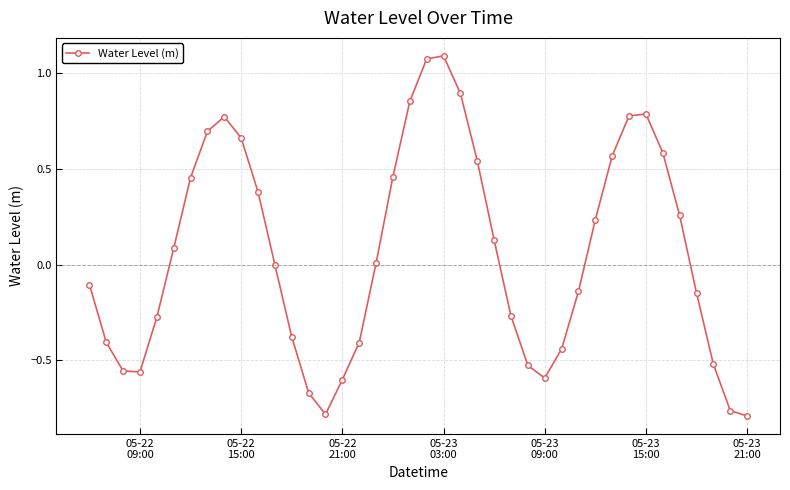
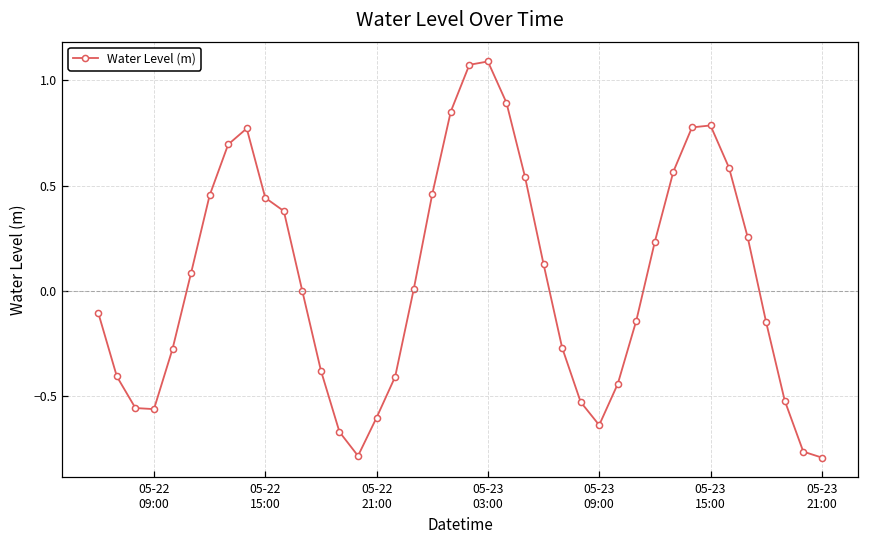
  {
    "05-22 09:00": -0.56,
-   "05-22 15:00": 0.66,
+   "05-22 15:00": 0.44,
    "05-22 21:00": -0.60,
    "05-23 03:00": 1.09,
-   "05-23 09:00": -0.59,
+   "05-23 09:00": -0.64,
    "05-23 15:00": 0.79,
    "05-23 21:00": -0.79
  }
